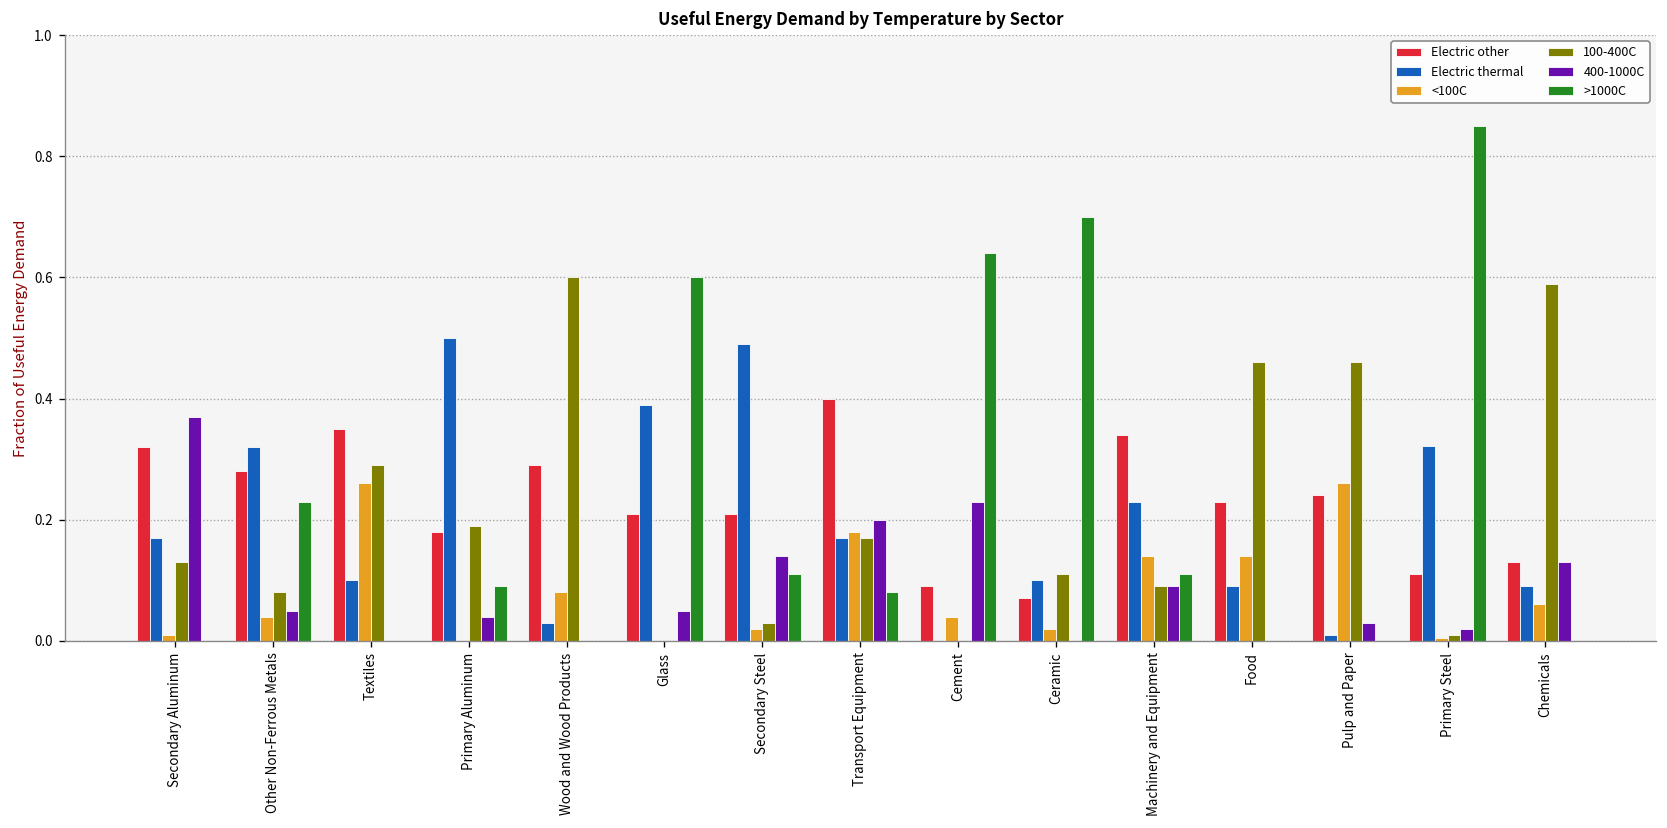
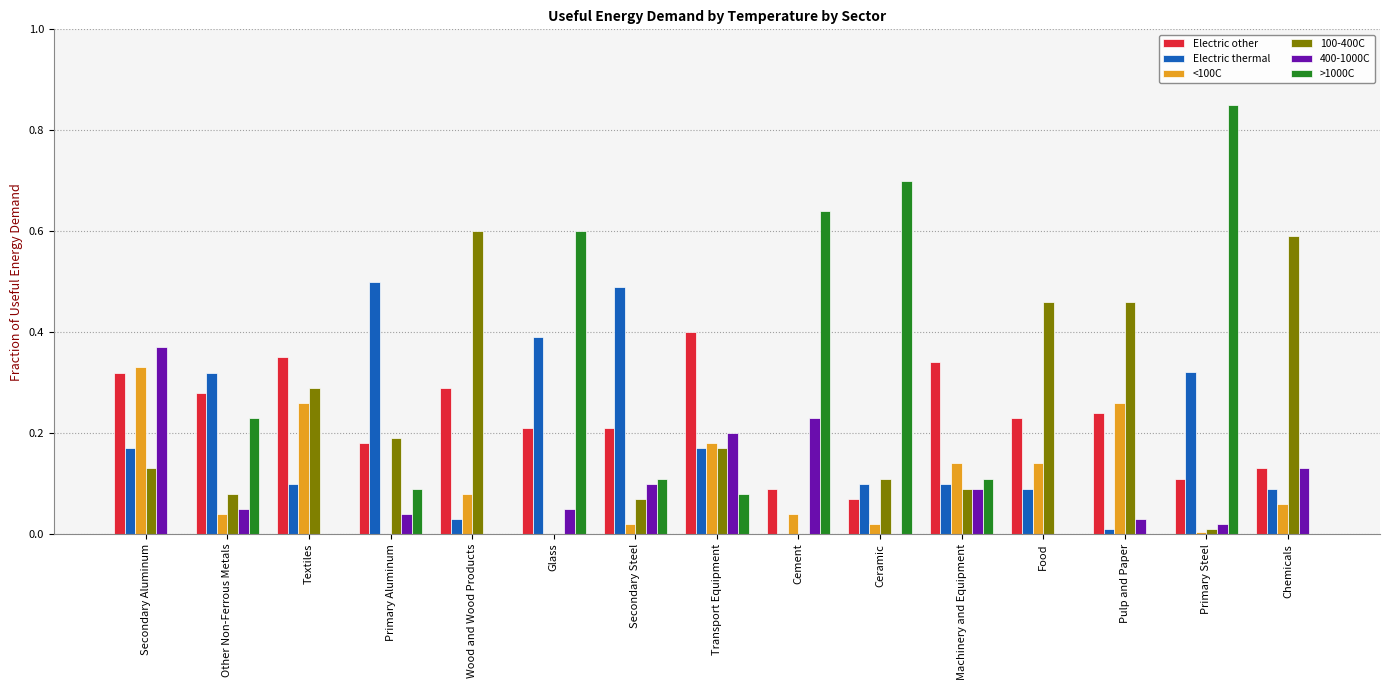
  {
    "Electric other": {
      "Secondary Aluminum": 0.32,
      "Other Non-Ferrous Metals": 0.28,
      "Textiles": 0.35,
      "Primary Aluminum": 0.18,
      "Wood and Wood Products": 0.29,
      "Glass": 0.21,
      "Secondary Steel": 0.21,
      "Transport Equipment": 0.40,
      "Cement": 0.09,
      "Ceramic": 0.07,
      "Machinery and Equipment": 0.34,
      "Food": 0.23,
      "Pulp and Paper": 0.24,
      "Primary Steel": 0.11,
      "Chemicals": 0.13
    },
    "Electric thermal": {
      "Secondary Aluminum": 0.17,
      "Other Non-Ferrous Metals": 0.32,
      "Textiles": 0.10,
      "Primary Aluminum": 0.50,
      "Wood and Wood Products": 0.03,
      "Glass": 0.39,
      "Secondary Steel": 0.49,
      "Transport Equipment": 0.17,
      "Cement": 0.00,
      "Ceramic": 0.10,
-     "Machinery and Equipment": 0.23,
+     "Machinery and Equipment": 0.10,
      "Food": 0.09,
      "Pulp and Paper": 0.01,
      "Primary Steel": 0.32,
      "Chemicals": 0.09
    },
    "<100C": {
-     "Secondary Aluminum": 0.01,
+     "Secondary Aluminum": 0.33,
      "Other Non-Ferrous Metals": 0.04,
      "Textiles": 0.26,
      "Primary Aluminum": 0.00,
      "Wood and Wood Products": 0.08,
      "Glass": 0.00,
      "Secondary Steel": 0.02,
      "Transport Equipment": 0.18,
      "Cement": 0.04,
      "Ceramic": 0.02,
      "Machinery and Equipment": 0.14,
      "Food": 0.14,
      "Pulp and Paper": 0.26,
      "Primary Steel": 0.01,
      "Chemicals": 0.06
    },
    "100-400C": {
      "Secondary Aluminum": 0.13,
      "Other Non-Ferrous Metals": 0.08,
      "Textiles": 0.29,
      "Primary Aluminum": 0.19,
      "Wood and Wood Products": 0.60,
      "Glass": 0.00,
-     "Secondary Steel": 0.03,
+     "Secondary Steel": 0.07,
      "Transport Equipment": 0.17,
      "Cement": 0.00,
      "Ceramic": 0.11,
      "Machinery and Equipment": 0.09,
      "Food": 0.46,
      "Pulp and Paper": 0.46,
      "Primary Steel": 0.01,
      "Chemicals": 0.59
    },
    "400-1000C": {
      "Secondary Aluminum": 0.37,
      "Other Non-Ferrous Metals": 0.05,
      "Textiles": 0.00,
      "Primary Aluminum": 0.04,
      "Wood and Wood Products": 0.00,
      "Glass": 0.05,
-     "Secondary Steel": 0.14,
+     "Secondary Steel": 0.10,
      "Transport Equipment": 0.20,
      "Cement": 0.23,
      "Ceramic": 0.00,
      "Machinery and Equipment": 0.09,
      "Food": 0.00,
      "Pulp and Paper": 0.03,
      "Primary Steel": 0.02,
      "Chemicals": 0.13
    },
    ">1000C": {
      "Secondary Aluminum": 0.00,
      "Other Non-Ferrous Metals": 0.23,
      "Textiles": 0.00,
      "Primary Aluminum": 0.09,
      "Wood and Wood Products": 0.00,
      "Glass": 0.60,
      "Secondary Steel": 0.11,
      "Transport Equipment": 0.08,
      "Cement": 0.64,
      "Ceramic": 0.70,
      "Machinery and Equipment": 0.11,
      "Food": 0.00,
      "Pulp and Paper": 0.00,
      "Primary Steel": 0.85,
      "Chemicals": 0.00
    }
  }
